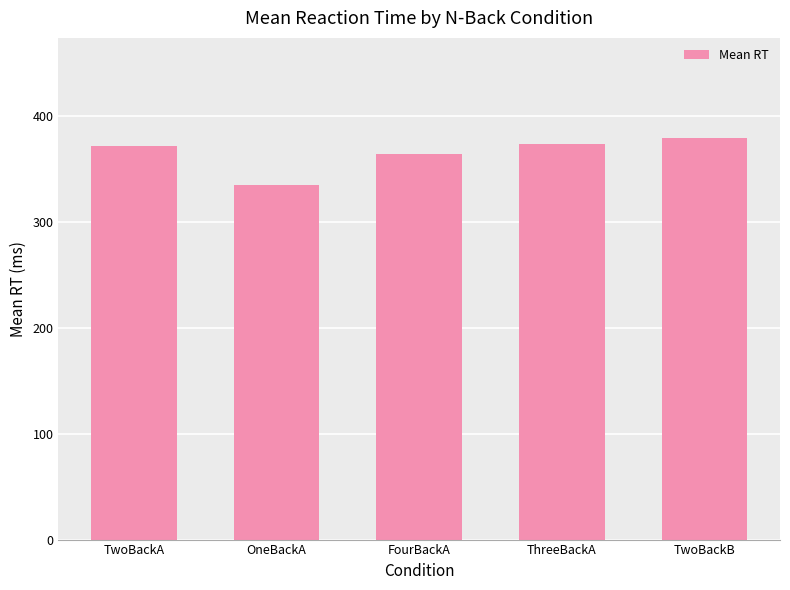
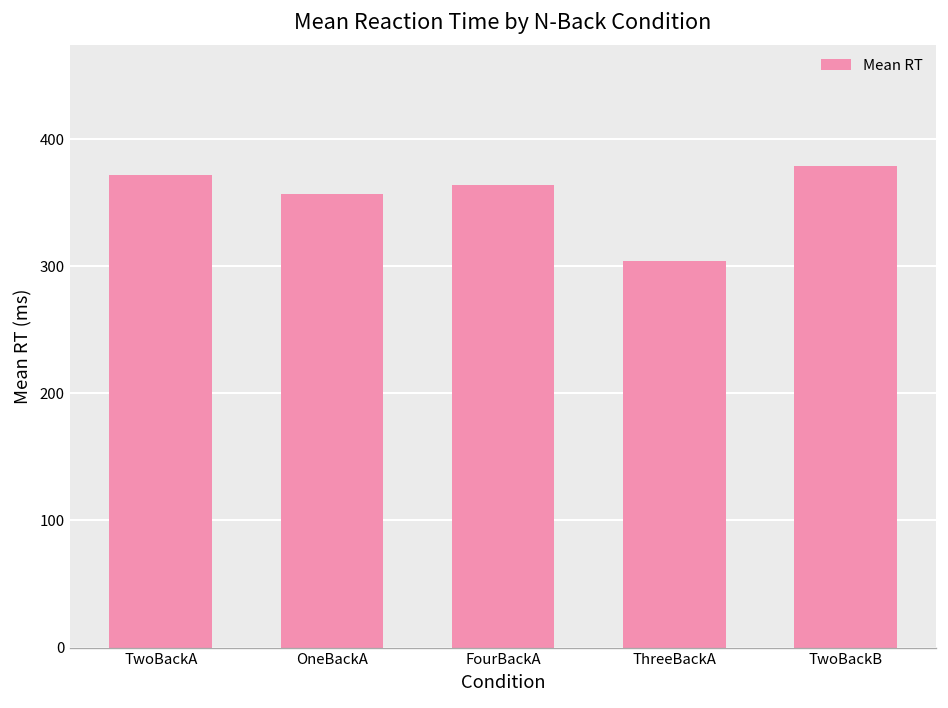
  {
    "TwoBackA": 372,
-   "OneBackA": 335,
+   "OneBackA": 357,
    "FourBackA": 364,
-   "ThreeBackA": 374,
+   "ThreeBackA": 304,
    "TwoBackB": 379
  }
